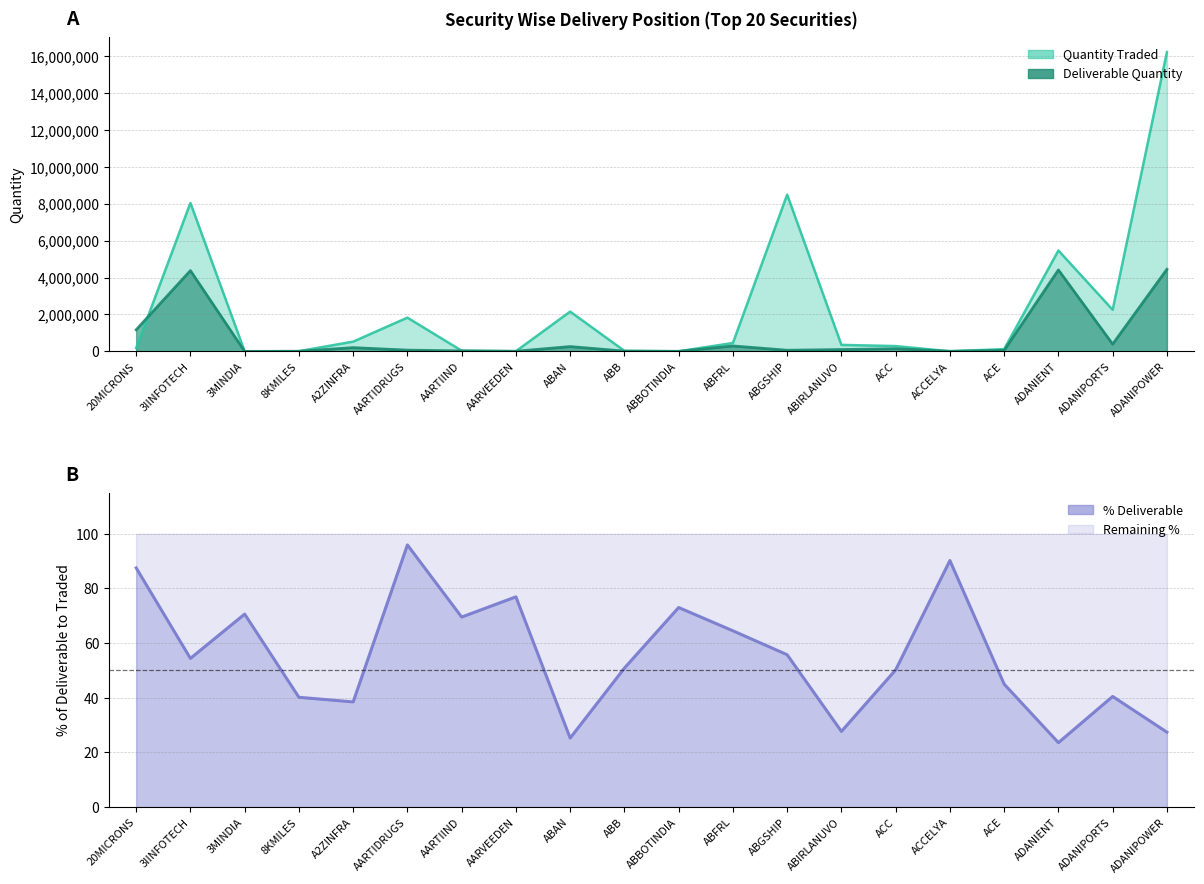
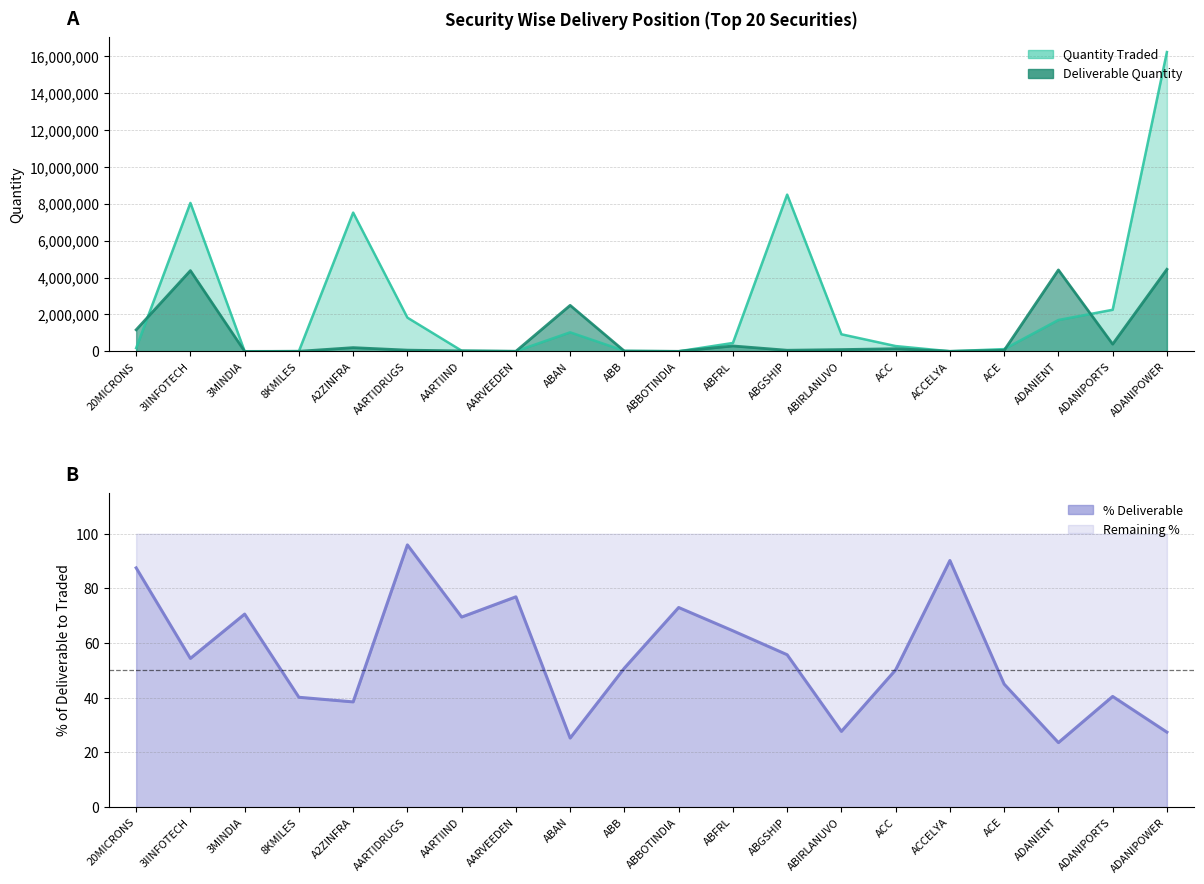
  {
    "Security Wise Delivery Position (Top 20 Securities)": {
      "Quantity Traded": {
        "20MICRONS": "200,000",
        "3IINFOTECH": "8,000,000",
-       "A2ZINFRA": "500,000",
+       "A2ZINFRA": "7,500,000",
        "AARTIDRUGS": "1,800,000",
-       "ABAN": "2,200,000",
+       "ABAN": "1,000,000",
        "ABFRL": "500,000",
        "ABGSHIP": "8,500,000",
-       "ABIRLANUVO": "400,000",
+       "ABIRLANUVO": "900,000",
        "ACC": "300,000",
-       "ADANIENT": "5,500,000",
+       "ADANIENT": "1,700,000",
        "ADANIPORTS": "2,300,000",
        "ADANIPOWER": "16,200,000"
      },
      "Deliverable Quantity": {
        "20MICRONS": "1,200,000",
        "3IINFOTECH": "4,400,000",
        "A2ZINFRA": "200,000",
        "AARTIDRUGS": "100,000",
-       "ABAN": "300,000",
+       "ABAN": "2,500,000",
        "ABFRL": "300,000",
        "ABGSHIP": "100,000",
        "ABIRLANUVO": "100,000",
        "ACC": "100,000",
        "ADANIENT": "4,400,000",
        "ADANIPORTS": "400,000",
        "ADANIPOWER": "4,400,000"
      }
    }
  }
